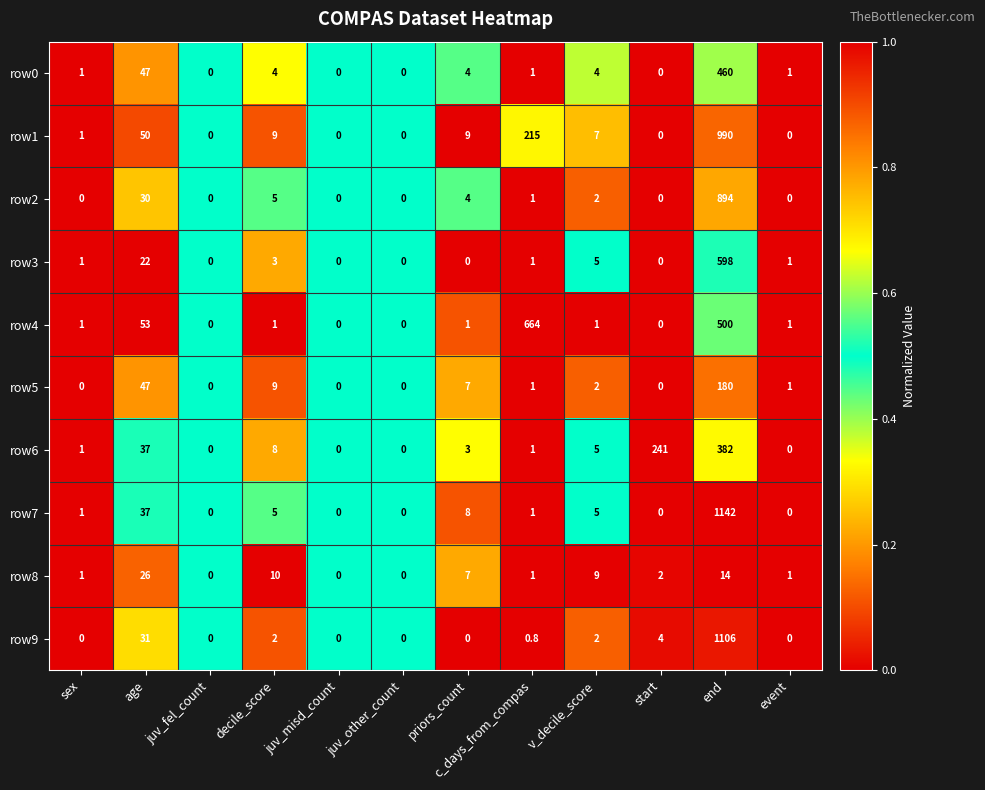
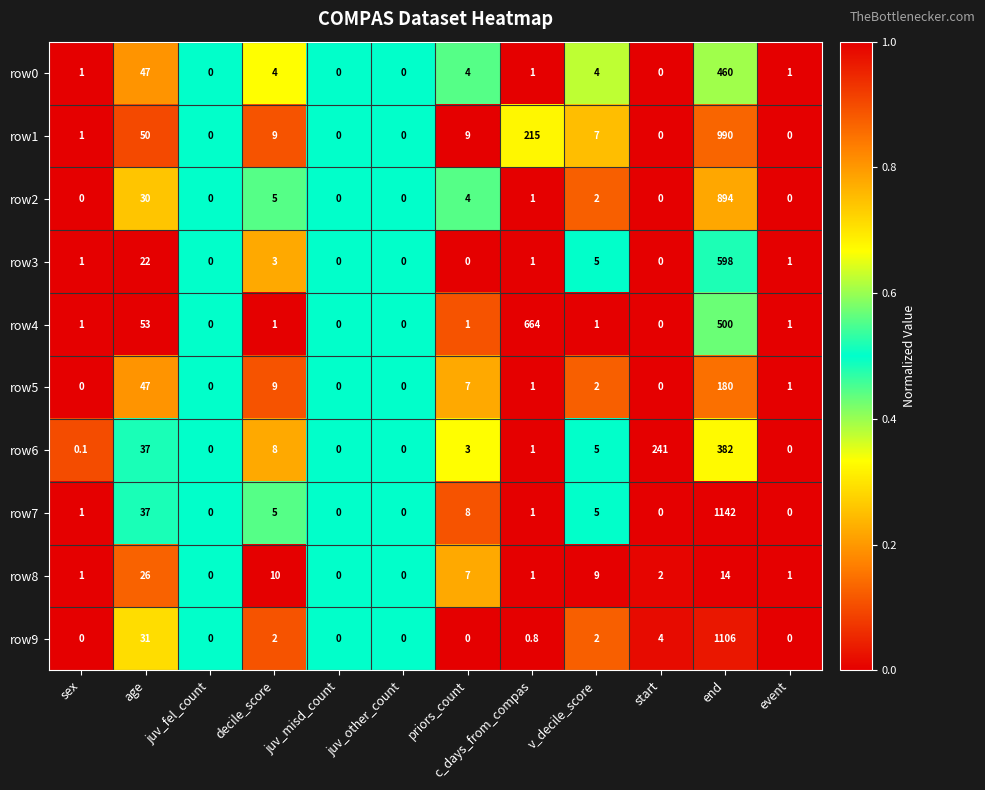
  {
    "row0": {
      "sex": 1,
      "age": 47,
      "juv_fel_count": 0,
      "decile_score": 4,
      "juv_misd_count": 0,
      "juv_other_count": 0,
      "priors_count": 4,
      "c_days_from_compas": 1,
      "v_decile_score": 4,
      "start": 0,
      "end": 460,
      "event": 1
    },
    "row1": {
      "sex": 1,
      "age": 50,
      "juv_fel_count": 0,
      "decile_score": 9,
      "juv_misd_count": 0,
      "juv_other_count": 0,
      "priors_count": 9,
      "c_days_from_compas": 215,
      "v_decile_score": 7,
      "start": 0,
      "end": 990,
      "event": 0
    },
    "row2": {
      "sex": 0,
      "age": 30,
      "juv_fel_count": 0,
      "decile_score": 5,
      "juv_misd_count": 0,
      "juv_other_count": 0,
      "priors_count": 4,
      "c_days_from_compas": 1,
      "v_decile_score": 2,
      "start": 0,
      "end": 894,
      "event": 0
    },
    "row3": {
      "sex": 1,
      "age": 22,
      "juv_fel_count": 0,
      "decile_score": 3,
      "juv_misd_count": 0,
      "juv_other_count": 0,
      "priors_count": 0,
      "c_days_from_compas": 1,
      "v_decile_score": 5,
      "start": 0,
      "end": 598,
      "event": 1
    },
    "row4": {
      "sex": 1,
      "age": 53,
      "juv_fel_count": 0,
      "decile_score": 1,
      "juv_misd_count": 0,
      "juv_other_count": 0,
      "priors_count": 1,
      "c_days_from_compas": 664,
      "v_decile_score": 1,
      "start": 0,
      "end": 500,
      "event": 1
    },
    "row5": {
      "sex": 0,
      "age": 47,
      "juv_fel_count": 0,
      "decile_score": 9,
      "juv_misd_count": 0,
      "juv_other_count": 0,
      "priors_count": 7,
      "c_days_from_compas": 1,
      "v_decile_score": 2,
      "start": 0,
      "end": 180,
      "event": 1
    },
    "row6": {
-     "sex": 1,
+     "sex": 0.1,
      "age": 37,
      "juv_fel_count": 0,
      "decile_score": 8,
      "juv_misd_count": 0,
      "juv_other_count": 0,
      "priors_count": 3,
      "c_days_from_compas": 1,
      "v_decile_score": 5,
      "start": 241,
      "end": 382,
      "event": 0
    },
    "row7": {
      "sex": 1,
      "age": 37,
      "juv_fel_count": 0,
      "decile_score": 5,
      "juv_misd_count": 0,
      "juv_other_count": 0,
      "priors_count": 8,
      "c_days_from_compas": 1,
      "v_decile_score": 5,
      "start": 0,
      "end": 1142,
      "event": 0
    },
    "row8": {
      "sex": 1,
      "age": 26,
      "juv_fel_count": 0,
      "decile_score": 10,
      "juv_misd_count": 0,
      "juv_other_count": 0,
      "priors_count": 7,
      "c_days_from_compas": 1,
      "v_decile_score": 9,
      "start": 2,
      "end": 14,
      "event": 1
    },
    "row9": {
      "sex": 0,
      "age": 31,
      "juv_fel_count": 0,
      "decile_score": 2,
      "juv_misd_count": 0,
      "juv_other_count": 0,
      "priors_count": 0,
      "c_days_from_compas": 0.8,
      "v_decile_score": 2,
      "start": 4,
      "end": 1106,
      "event": 0
    }
  }
